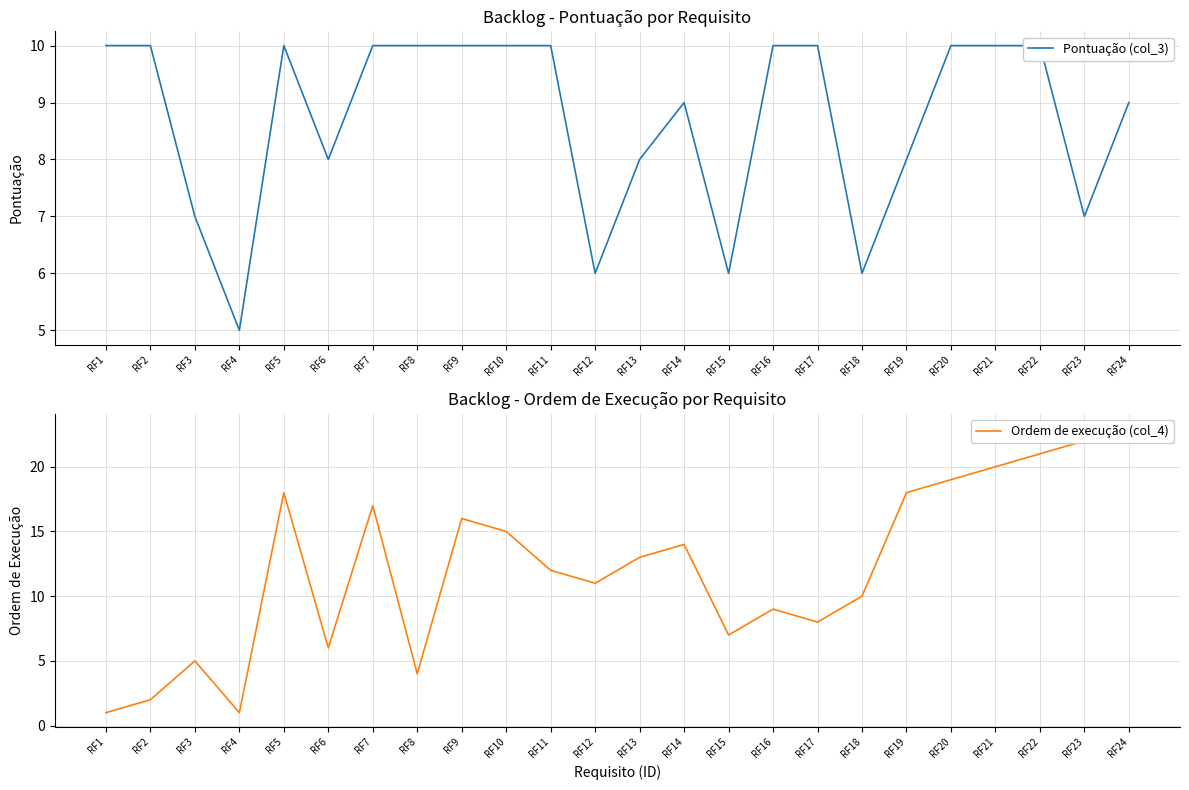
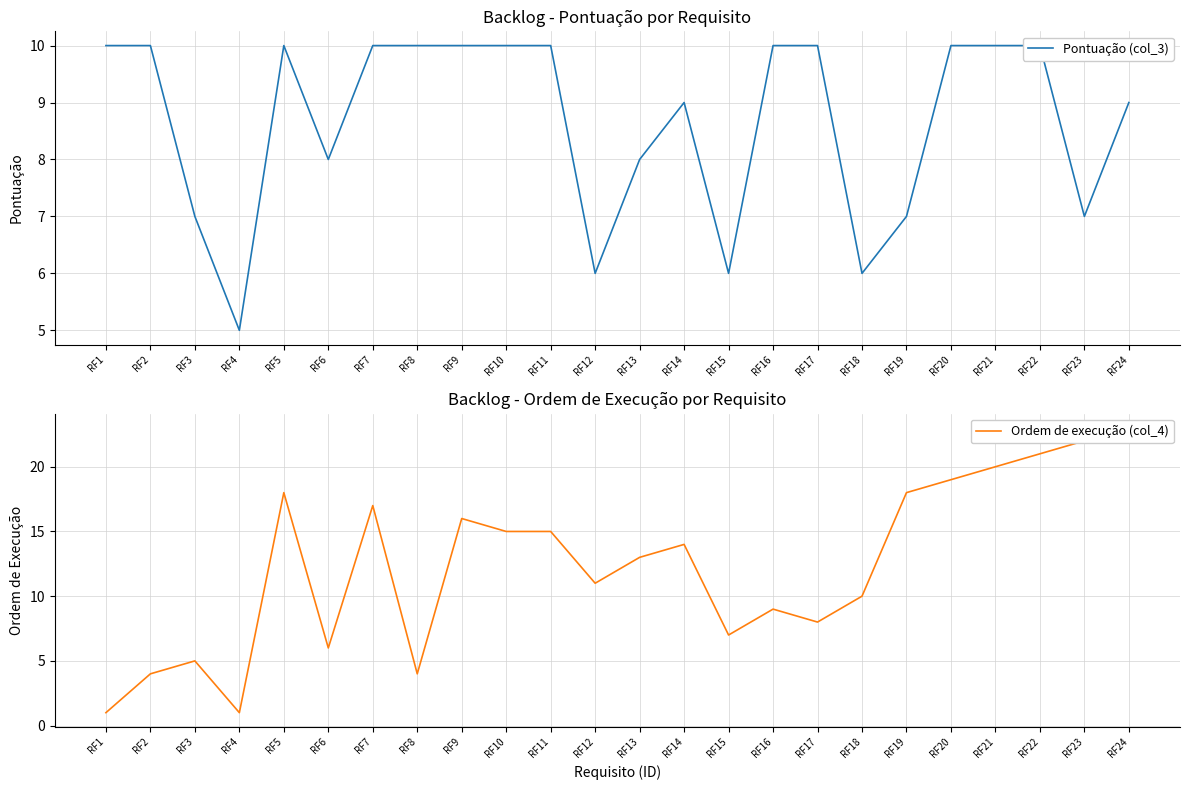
  {
    "Backlog - Pontuação por Requisito": {
      "RF1": 10,
      "RF2": 10,
      "RF3": 7,
      "RF4": 5,
      "RF5": 10,
      "RF6": 8,
      "RF7": 10,
      "RF8": 10,
      "RF9": 10,
      "RF10": 10,
      "RF11": 10,
      "RF12": 6,
      "RF13": 8,
      "RF14": 9,
      "RF15": 6,
      "RF16": 10,
      "RF17": 10,
      "RF18": 6,
-     "RF19": 8,
+     "RF19": 7,
      "RF20": 10,
      "RF21": 10,
      "RF23": 7,
      "RF24": 9
    },
    "Backlog - Ordem de Execução por Requisito": {
      "RF1": 1,
-     "RF2": 2,
+     "RF2": 4,
      "RF3": 5,
      "RF4": 1,
      "RF5": 18,
      "RF6": 6,
      "RF7": 17,
      "RF8": 4,
      "RF9": 16,
      "RF10": 15,
-     "RF11": 12,
+     "RF11": 15,
      "RF12": 11,
      "RF13": 13,
      "RF14": 14,
      "RF15": 7,
      "RF16": 9,
      "RF17": 8,
      "RF18": 10,
      "RF19": 18,
      "RF20": 19,
      "RF21": 20,
      "RF22": 21
    }
  }
